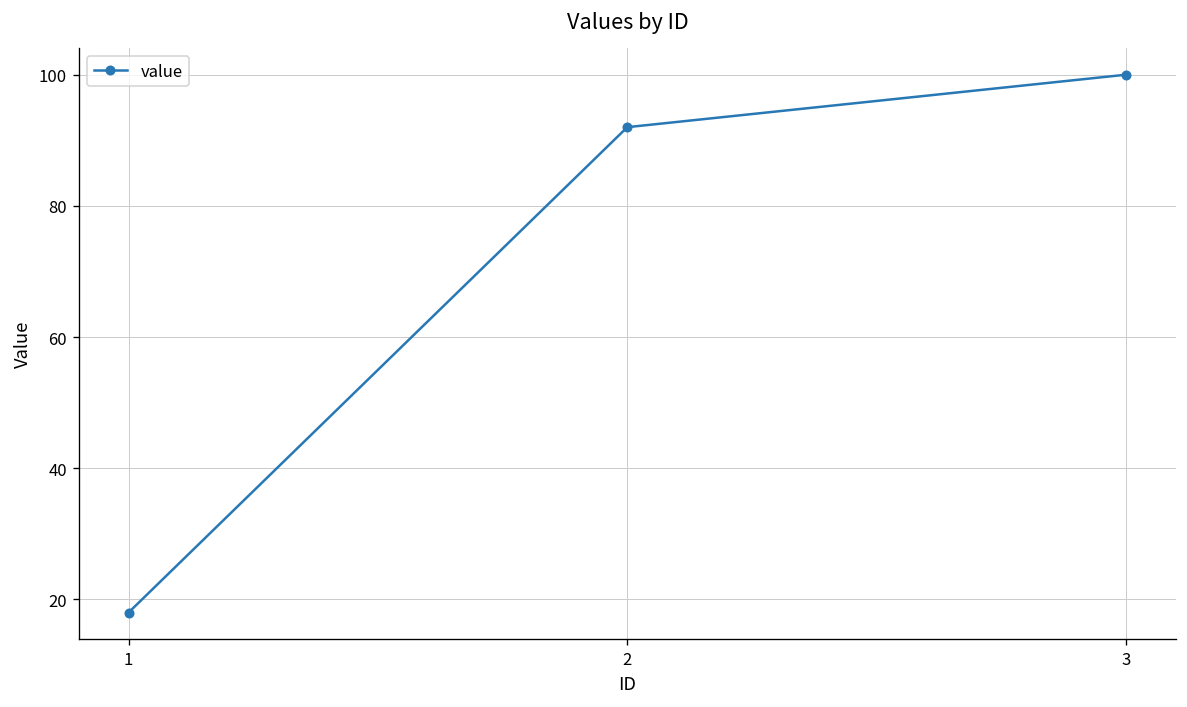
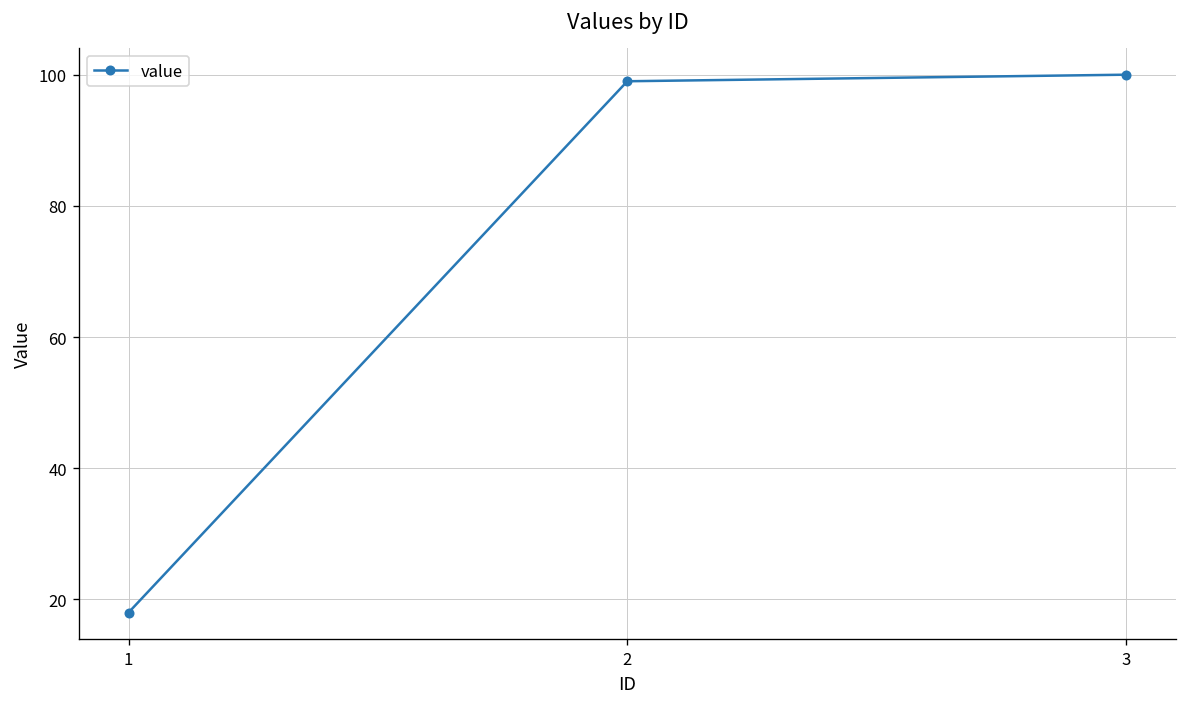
  {
    "1": 18,
-   "2": 92,
+   "2": 99,
    "3": 100
  }
